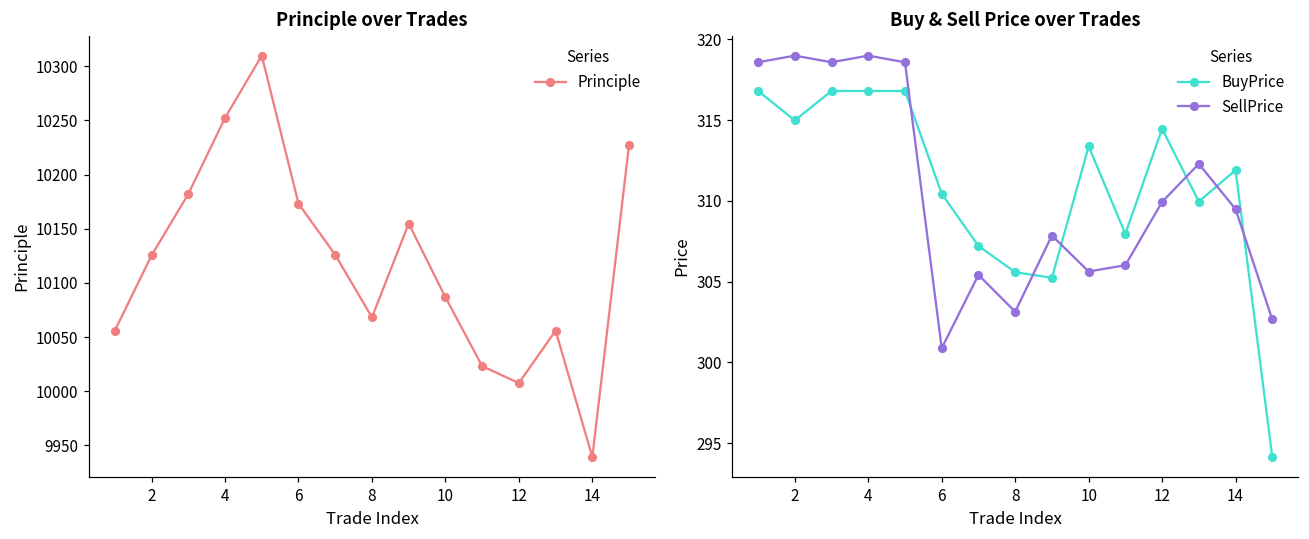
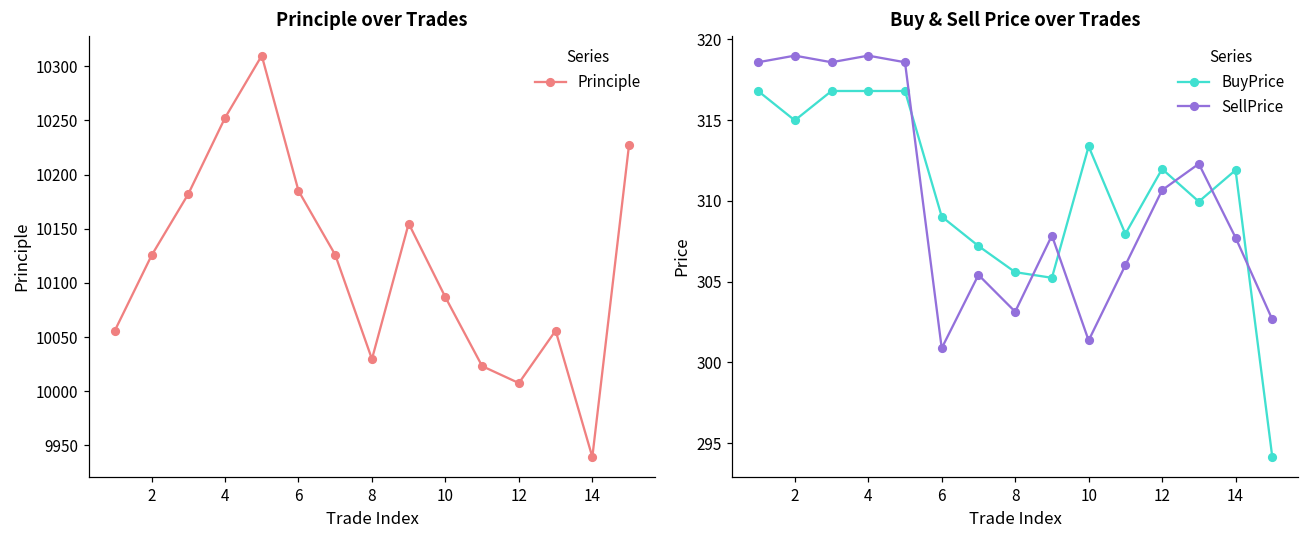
  {
    "Principle over Trades": {
      "2": 10130,
      "4": 10250,
-     "6": 10170,
-     "8": 10070,
+     "6": 10190,
+     "8": 10030,
      "10": 10090,
      "12": 10010,
      "14": 9940
    },
    "Buy & Sell Price over Trades": {
      "BuyPrice": {
        "2": 315.0,
        "4": 316.8,
-       "6": 310.5,
+       "6": 309.0,
        "8": 305.6,
        "10": 313.4,
-       "12": 314.5,
+       "12": 312.0,
        "14": 311.9
      },
      "SellPrice": {
        "2": 319.0,
        "4": 319.0,
        "6": 300.9,
        "8": 303.1,
-       "10": 305.6,
-       "12": 309.9,
-       "14": 309.5
+       "10": 301.4,
+       "12": 310.7,
+       "14": 307.7
      }
    }
  }
